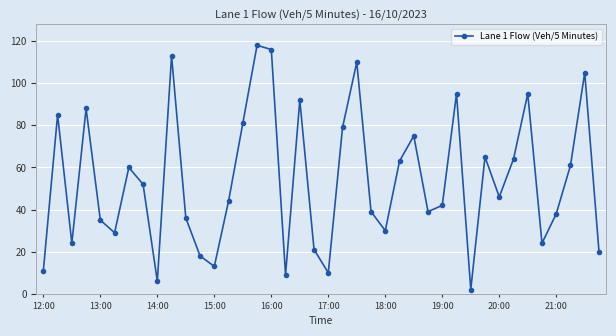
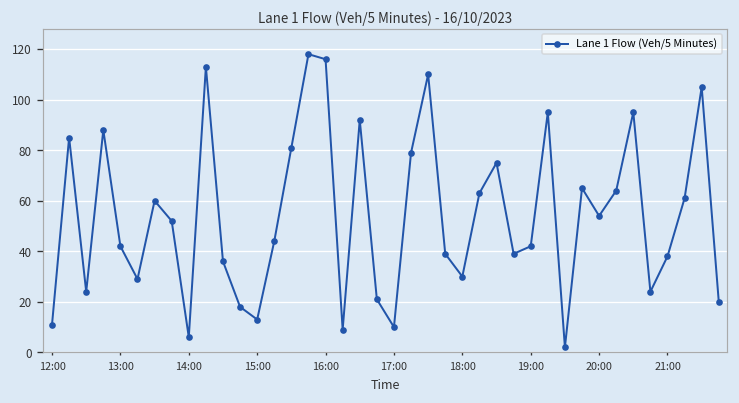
  {
    "12:00": 11,
-   "13:00": 35,
+   "13:00": 42,
    "14:00": 6,
    "15:00": 13,
    "16:00": 116,
    "17:00": 10,
    "18:00": 30,
    "19:00": 42,
-   "20:00": 46,
+   "20:00": 54,
    "21:00": 38
  }
